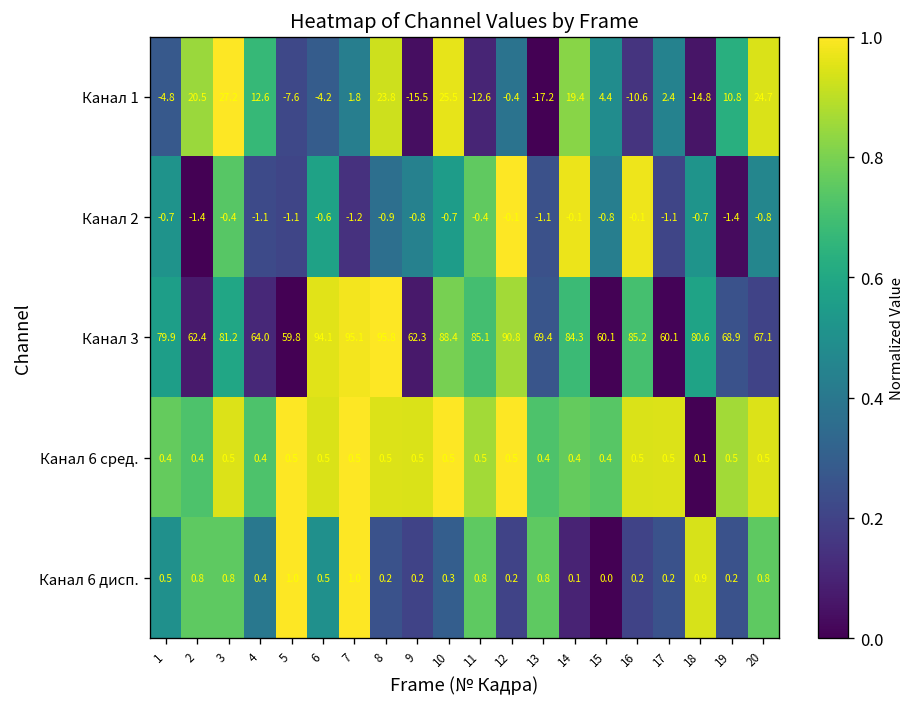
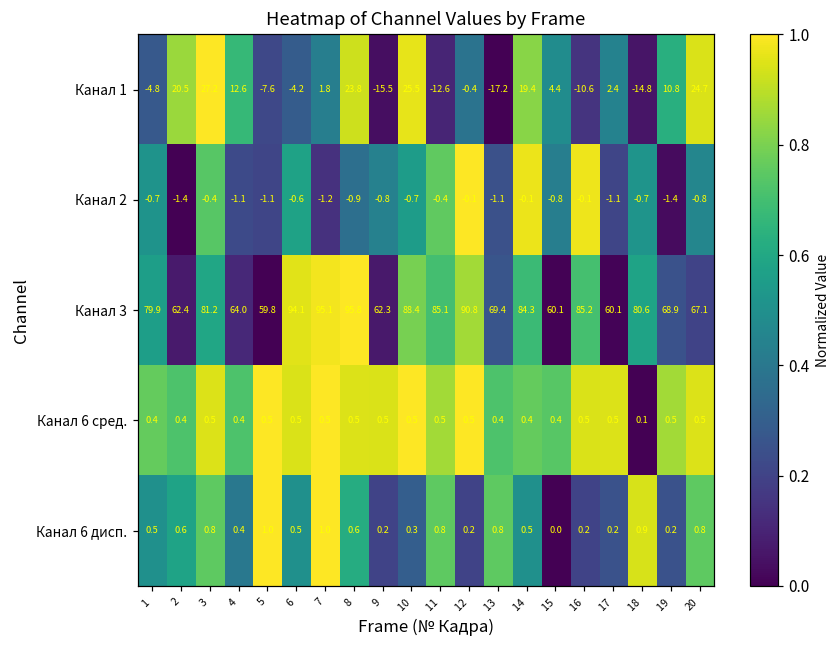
  {
    "Канал 1": {
      "1": -4.8,
      "2": 20.5,
      "4": 12.6,
      "5": -7.6,
      "6": -4.2,
      "7": 1.8,
      "8": 23.8,
      "9": -15.5,
      "11": -12.6,
      "12": -0.4,
      "13": -17.2,
      "14": 19.4,
      "15": 4.4,
      "16": -10.6,
      "17": 2.4,
      "18": -14.8,
      "19": 10.8
    },
    "Канал 2": {
      "1": -0.7,
      "2": -1.4,
      "3": -0.4,
      "4": -1.1,
      "5": -1.1,
      "6": -0.6,
      "7": -1.2,
      "8": -0.9,
      "9": -0.8,
      "10": -0.7,
      "11": -0.4,
      "13": -1.1,
      "15": -0.8,
      "17": -1.1,
      "18": -0.7,
      "19": -1.4,
      "20": -0.8
    },
    "Канал 3": {
      "1": 79.9,
      "2": 62.4,
      "3": 81.2,
      "4": 64.0,
      "5": 59.8,
      "9": 62.3,
      "10": 88.4,
      "11": 85.1,
      "12": 90.8,
      "13": 69.4,
      "14": 84.3,
      "15": 60.1,
      "16": 85.2,
      "17": 60.1,
      "18": 80.6,
      "19": 68.9,
      "20": 67.1
    },
    "Канал 6 сред.": {
      "1": 0.4,
      "2": 0.4,
      "4": 0.4,
      "11": 0.5,
      "13": 0.4,
      "14": 0.4,
      "15": 0.4,
      "18": 0.1,
      "19": 0.5
    },
    "Канал 6 дисп.": {
      "1": 0.5,
-     "2": 0.8,
+     "2": 0.6,
      "3": 0.8,
      "4": 0.4,
      "6": 0.5,
-     "8": 0.2,
+     "8": 0.6,
      "9": 0.2,
      "10": 0.3,
      "11": 0.8,
      "12": 0.2,
      "13": 0.8,
-     "14": 0.1,
+     "14": 0.5,
      "15": 0.0,
      "16": 0.2,
      "17": 0.2,
      "19": 0.2,
      "20": 0.8
    }
  }
